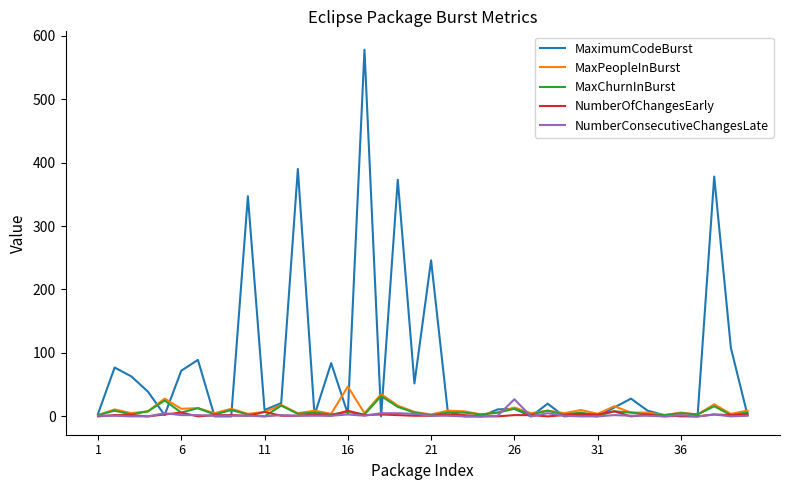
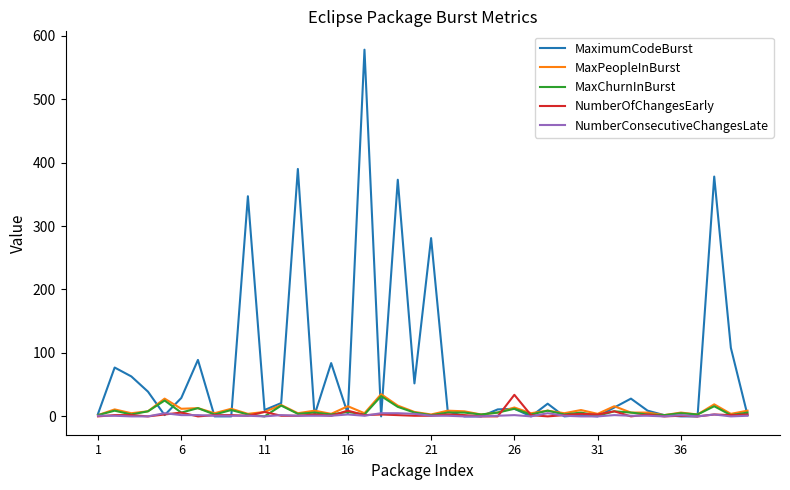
  {
    "MaximumCodeBurst": {
-     "6": 70,
-     "21": 250
+     "6": 30,
+     "21": 280
    },
    "MaxPeopleInBurst": {
      "6": 10,
-     "16": 50
+     "16": 20
    },
    "NumberOfChangesEarly": {
-     "26": 0
+     "26": 30
    },
    "NumberConsecutiveChangesLate": {
-     "26": 30
+     "26": 0
    }
  }
